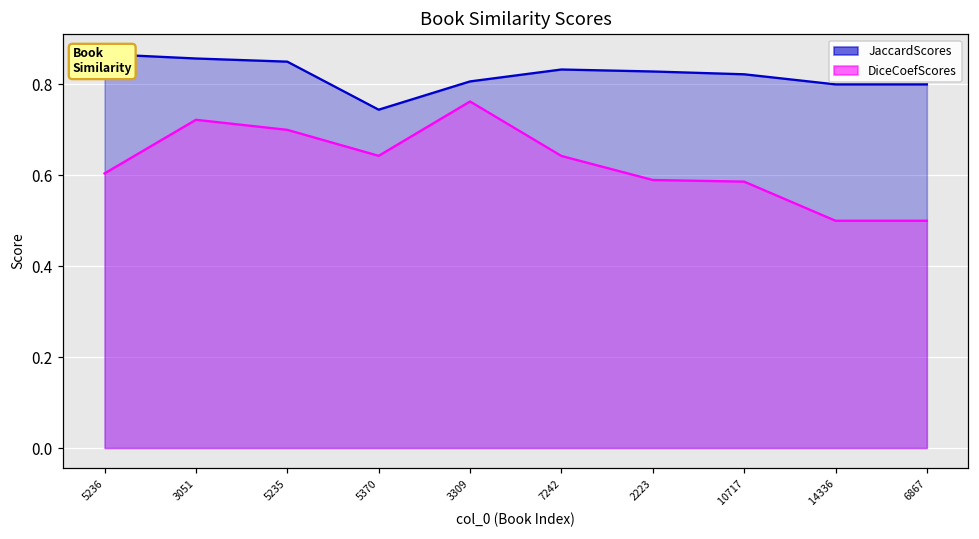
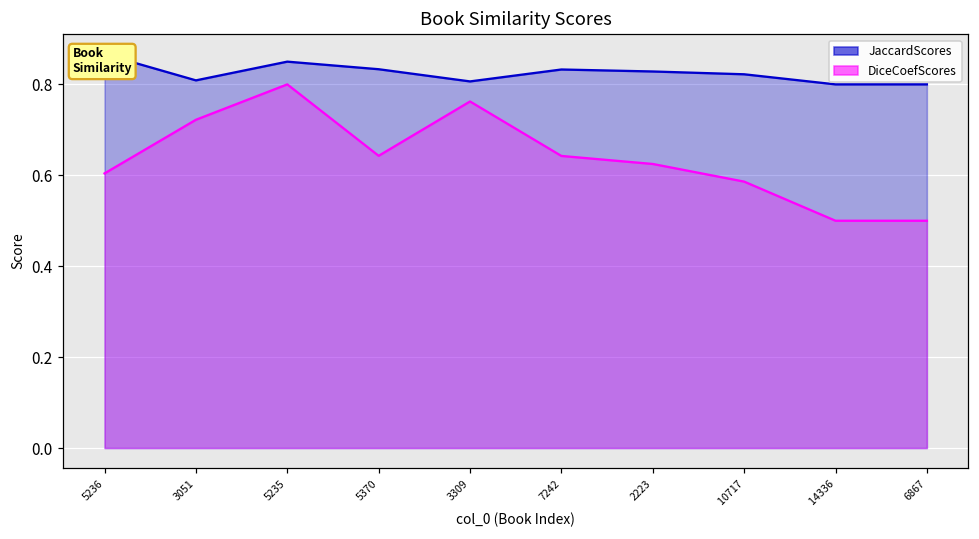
  {
    "JaccardScores": {
-     "3051": 0.86,
+     "3051": 0.81,
      "5235": 0.85,
-     "5370": 0.74,
+     "5370": 0.83,
      "3309": 0.81,
      "7242": 0.83,
      "2223": 0.83,
      "10717": 0.82,
      "14336": 0.80,
      "6867": 0.80
    },
    "DiceCoefScores": {
      "5236": 0.60,
      "3051": 0.72,
-     "5235": 0.7,
+     "5235": 0.8,
      "5370": 0.64,
      "3309": 0.76,
      "7242": 0.64,
-     "2223": 0.59,
+     "2223": 0.62,
      "10717": 0.59,
      "14336": 0.50,
      "6867": 0.50
    }
  }
